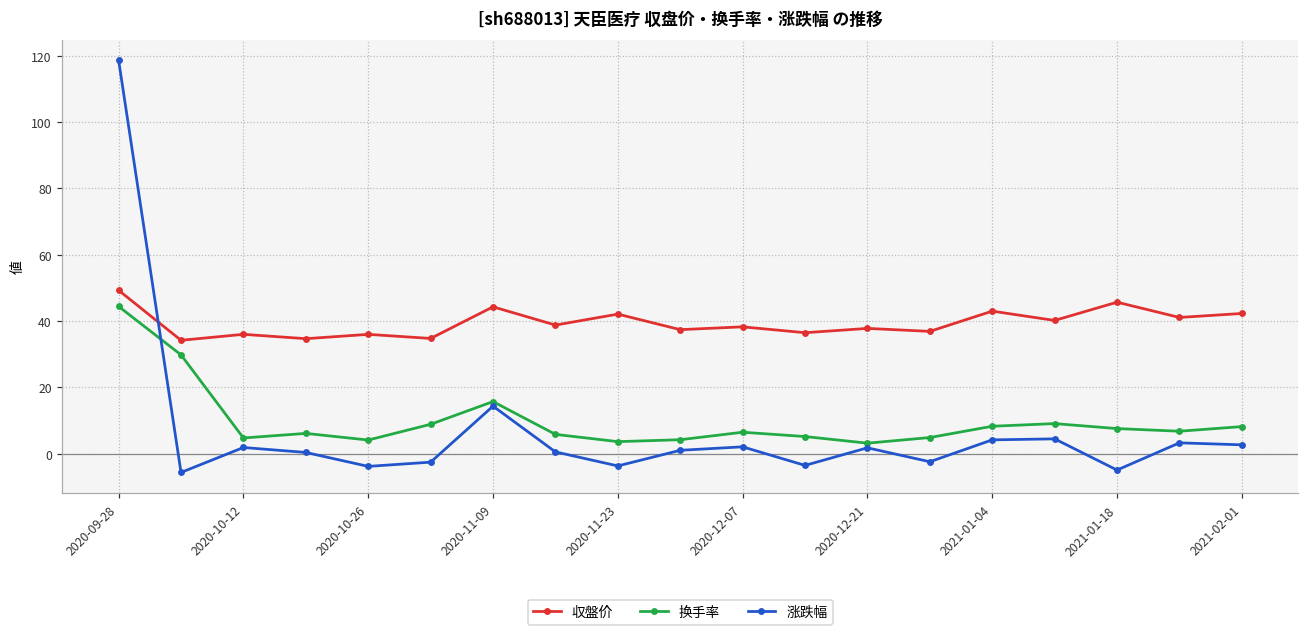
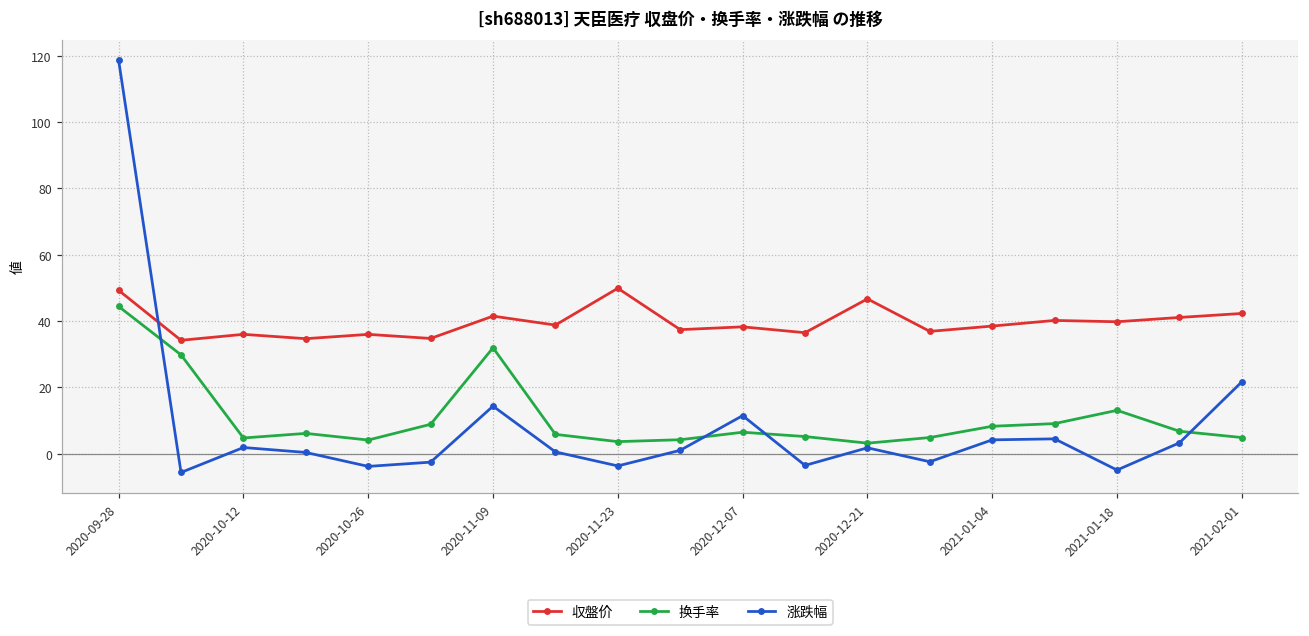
  {
    "収盤价": {
      "2020-09-28": 49,
      "2020-10-12": 36,
      "2020-10-26": 36,
-     "2020-11-09": 44,
-     "2020-11-23": 42,
+     "2020-11-09": 42,
+     "2020-11-23": 50,
      "2020-12-07": 38,
-     "2020-12-21": 38,
-     "2021-01-04": 43,
-     "2021-01-18": 46,
+     "2020-12-21": 47,
+     "2021-01-04": 39,
+     "2021-01-18": 40,
      "2021-02-01": 42
    },
    "换手率": {
      "2020-09-28": 44,
      "2020-10-12": 5,
      "2020-10-26": 4,
-     "2020-11-09": 16,
+     "2020-11-09": 32,
      "2020-11-23": 4,
      "2020-12-07": 7,
      "2020-12-21": 3,
      "2021-01-04": 8,
-     "2021-01-18": 8,
-     "2021-02-01": 8
+     "2021-01-18": 13,
+     "2021-02-01": 5
    },
    "涨跌幅": {
      "2020-09-28": 119,
      "2020-10-12": 2,
      "2020-10-26": -4,
      "2020-11-09": 14,
      "2020-11-23": -4,
-     "2020-12-07": 2,
+     "2020-12-07": 12,
      "2020-12-21": 2,
      "2021-01-04": 4,
      "2021-01-18": -5,
-     "2021-02-01": 3
+     "2021-02-01": 22
    }
  }
